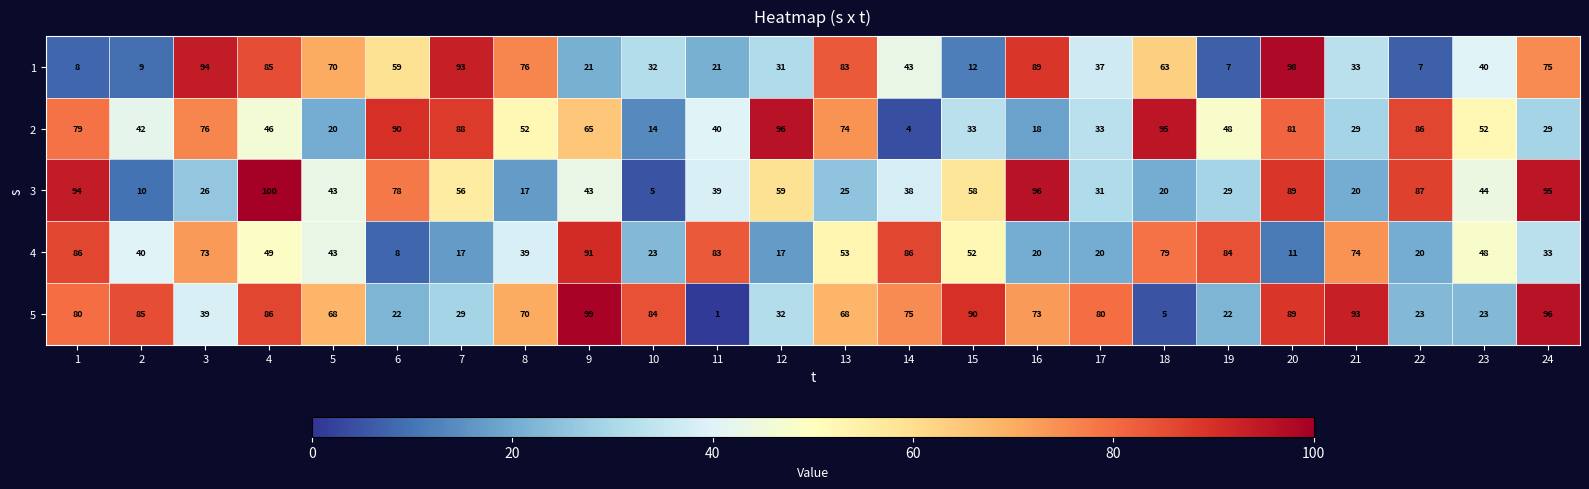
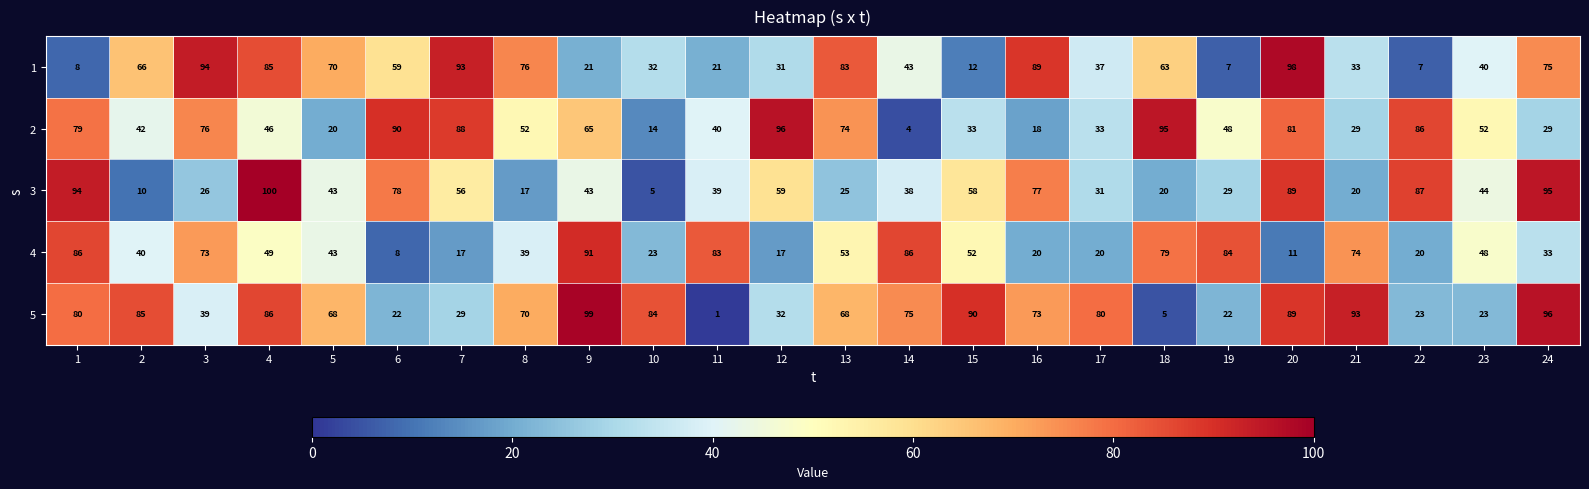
  {
    "1": {
      "1": 8,
-     "2": 9,
+     "2": 66,
      "3": 94,
      "4": 85,
      "5": 70,
      "6": 59,
      "7": 93,
      "8": 76,
      "9": 21,
      "10": 32,
      "11": 21,
      "12": 31,
      "13": 83,
      "14": 43,
      "15": 12,
      "16": 89,
      "17": 37,
      "18": 63,
      "19": 7,
      "20": 98,
      "21": 33,
      "22": 7,
      "23": 40,
      "24": 75
    },
    "2": {
      "1": 79,
      "2": 42,
      "3": 76,
      "4": 46,
      "5": 20,
      "6": 90,
      "7": 88,
      "8": 52,
      "9": 65,
      "10": 14,
      "11": 40,
      "12": 96,
      "13": 74,
      "14": 4,
      "15": 33,
      "16": 18,
      "17": 33,
      "18": 95,
      "19": 48,
      "20": 81,
      "21": 29,
      "22": 86,
      "23": 52,
      "24": 29
    },
    "3": {
      "1": 94,
      "2": 10,
      "3": 26,
      "4": 100,
      "5": 43,
      "6": 78,
      "7": 56,
      "8": 17,
      "9": 43,
      "10": 5,
      "11": 39,
      "12": 59,
      "13": 25,
      "14": 38,
      "15": 58,
-     "16": 96,
+     "16": 77,
      "17": 31,
      "18": 20,
      "19": 29,
      "20": 89,
      "21": 20,
      "22": 87,
      "23": 44,
      "24": 95
    },
    "4": {
      "1": 86,
      "2": 40,
      "3": 73,
      "4": 49,
      "5": 43,
      "6": 8,
      "7": 17,
      "8": 39,
      "9": 91,
      "10": 23,
      "11": 83,
      "12": 17,
      "13": 53,
      "14": 86,
      "15": 52,
      "16": 20,
      "17": 20,
      "18": 79,
      "19": 84,
      "20": 11,
      "21": 74,
      "22": 20,
      "23": 48,
      "24": 33
    },
    "5": {
      "1": 80,
      "2": 85,
      "3": 39,
      "4": 86,
      "5": 68,
      "6": 22,
      "7": 29,
      "8": 70,
      "9": 99,
      "10": 84,
      "11": 1,
      "12": 32,
      "13": 68,
      "14": 75,
      "15": 90,
      "16": 73,
      "17": 80,
      "18": 5,
      "19": 22,
      "20": 89,
      "21": 93,
      "22": 23,
      "23": 23,
      "24": 96
    }
  }
